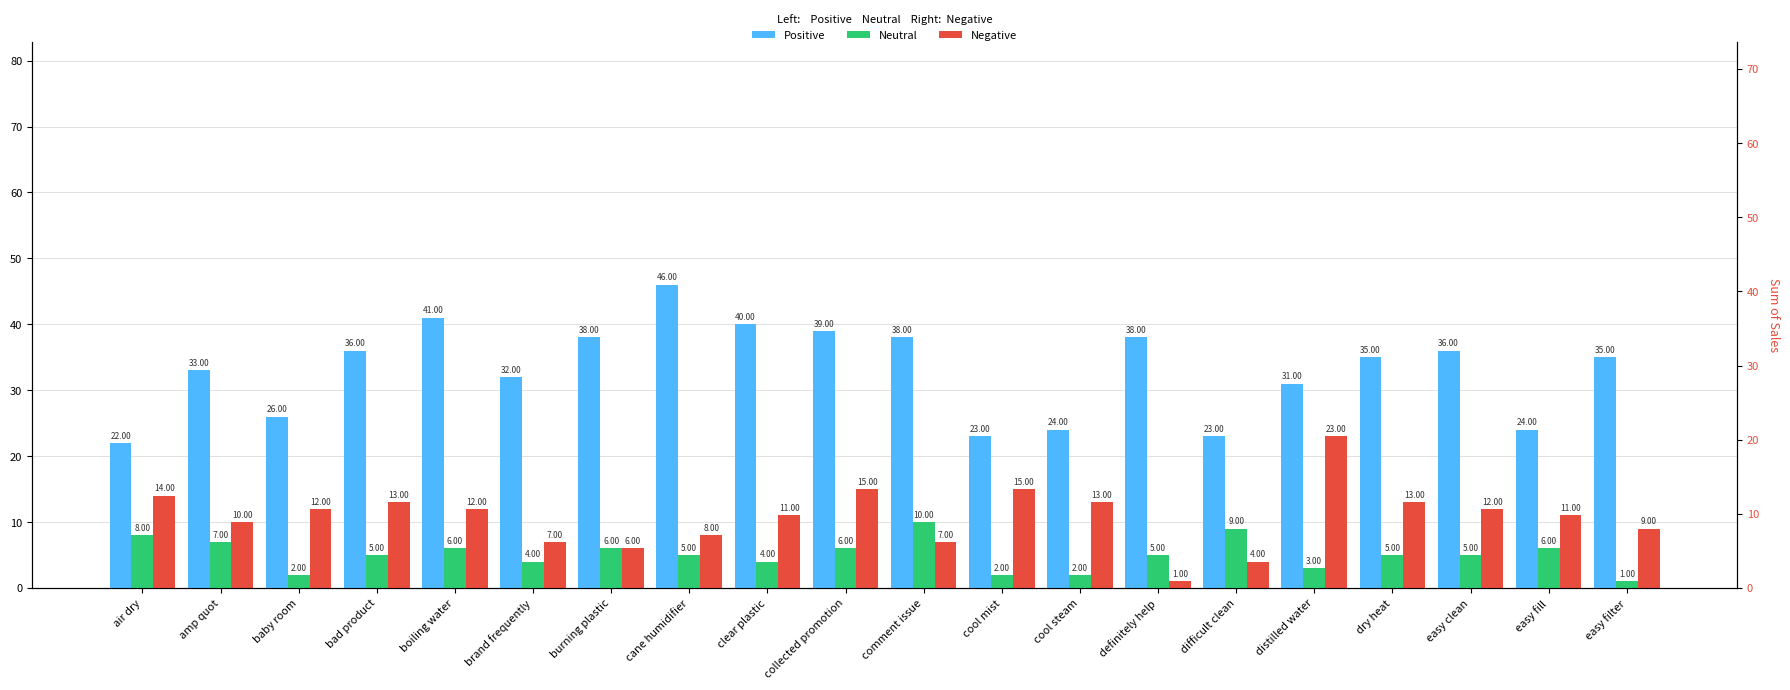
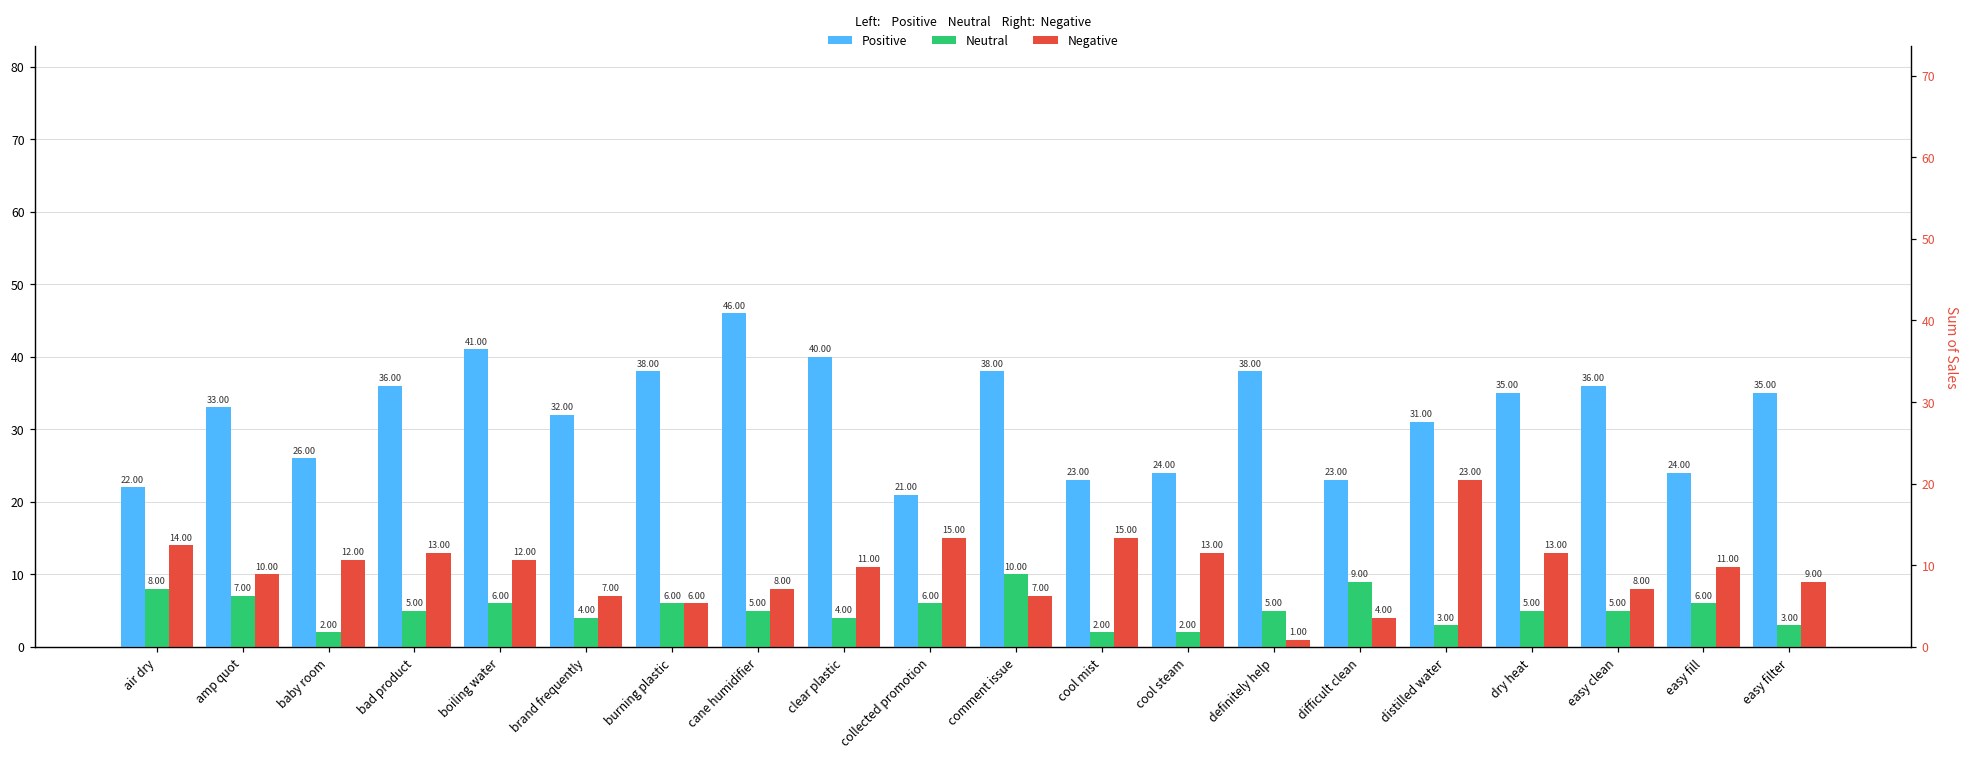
  {
    "Positive": {
      "air dry": 22.00,
      "amp quot": 33.00,
      "baby room": 26.00,
      "bad product": 36.00,
      "boiling water": 41.00,
      "brand frequently": 32.00,
      "burning plastic": 38.00,
      "cane humidifier": 46.00,
      "clear plastic": 40.00,
-     "collected promotion": 39.00,
+     "collected promotion": 21.00,
      "comment issue": 38.00,
      "cool mist": 23.00,
      "cool steam": 24.00,
      "definitely help": 38.00,
      "difficult clean": 23.00,
      "distilled water": 31.00,
      "dry heat": 35.00,
      "easy clean": 36.00,
      "easy fill": 24.00,
      "easy filter": 35.00
    },
    "Neutral": {
      "air dry": 8.00,
      "amp quot": 7.00,
      "baby room": 2.00,
      "bad product": 5.00,
      "boiling water": 6.00,
      "brand frequently": 4.00,
      "burning plastic": 6.00,
      "cane humidifier": 5.00,
      "clear plastic": 4.00,
      "collected promotion": 6.00,
      "comment issue": 10.00,
      "cool mist": 2.00,
      "cool steam": 2.00,
      "definitely help": 5.00,
      "difficult clean": 9.00,
      "distilled water": 3.00,
      "dry heat": 5.00,
      "easy clean": 5.00,
      "easy fill": 6.00,
-     "easy filter": 1.00
+     "easy filter": 3.00
    },
    "Negative": {
      "air dry": 14.00,
      "amp quot": 10.00,
      "baby room": 12.00,
      "bad product": 13.00,
      "boiling water": 12.00,
      "brand frequently": 7.00,
      "burning plastic": 6.00,
      "cane humidifier": 8.00,
      "clear plastic": 11.00,
      "collected promotion": 15.00,
      "comment issue": 7.00,
      "cool mist": 15.00,
      "cool steam": 13.00,
      "definitely help": 1.00,
      "difficult clean": 4.00,
      "distilled water": 23.00,
      "dry heat": 13.00,
-     "easy clean": 12.00,
+     "easy clean": 8.00,
      "easy fill": 11.00,
      "easy filter": 9.00
    }
  }
